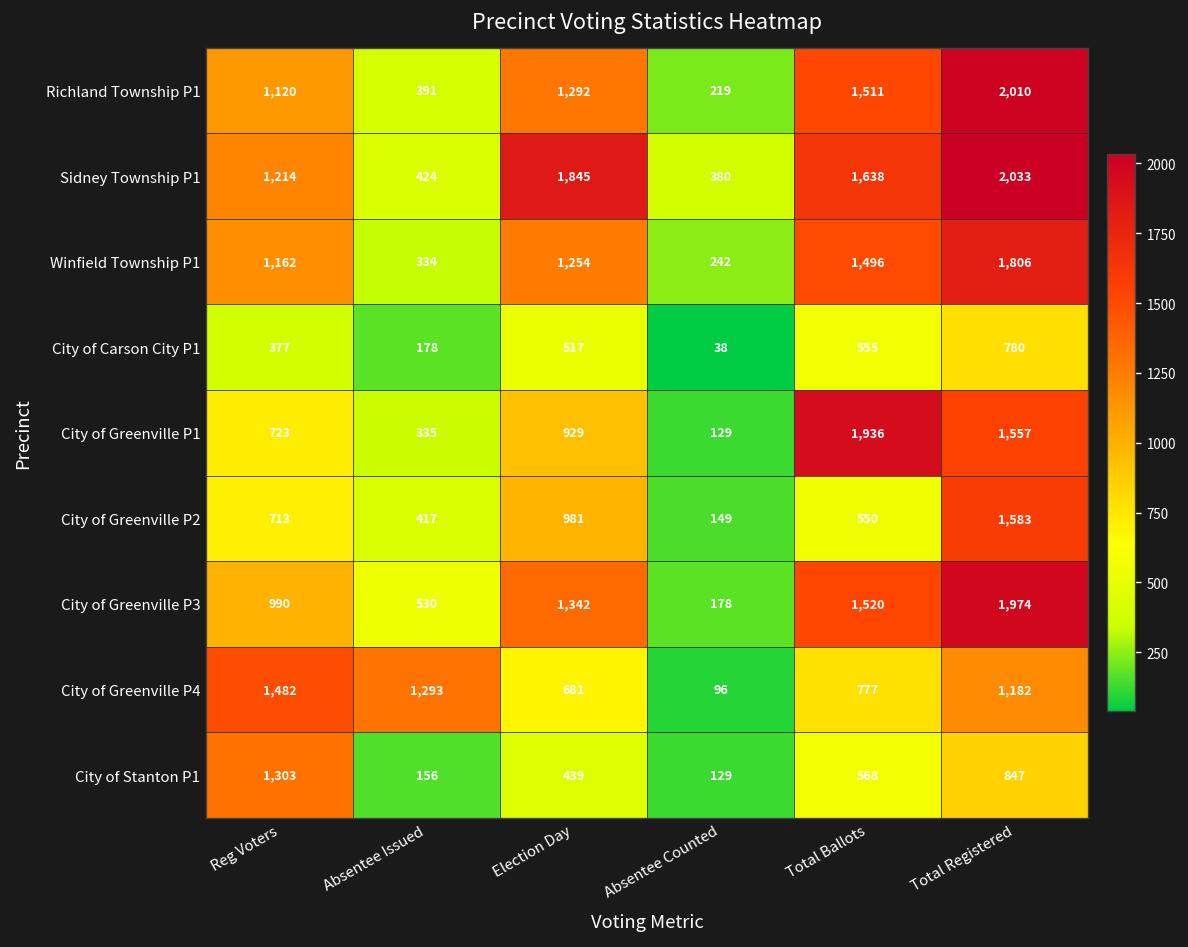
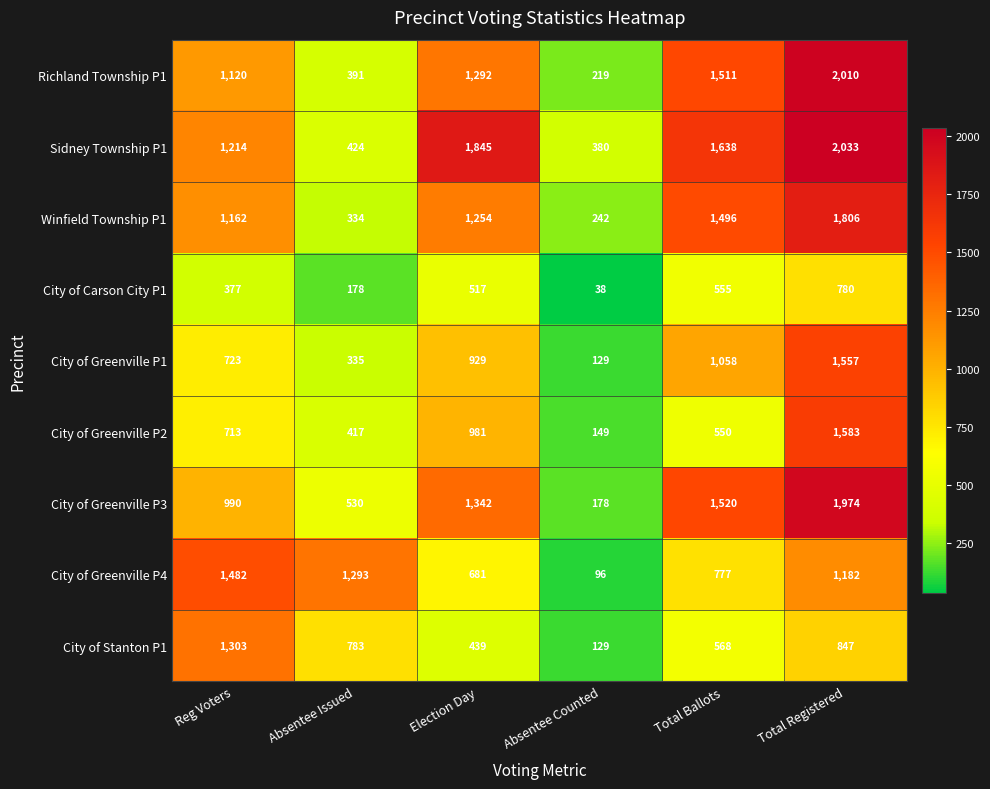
  {
    "Richland Township P1": {
      "Reg Voters": "1,120",
      "Absentee Issued": "391",
      "Election Day": "1,292",
      "Absentee Counted": "219",
      "Total Ballots": "1,511",
      "Total Registered": "2,010"
    },
    "Sidney Township P1": {
      "Reg Voters": "1,214",
      "Absentee Issued": "424",
      "Election Day": "1,845",
      "Absentee Counted": "380",
      "Total Ballots": "1,638",
      "Total Registered": "2,033"
    },
    "Winfield Township P1": {
      "Reg Voters": "1,162",
      "Absentee Issued": "334",
      "Election Day": "1,254",
      "Absentee Counted": "242",
      "Total Ballots": "1,496",
      "Total Registered": "1,806"
    },
    "City of Carson City P1": {
      "Reg Voters": "377",
      "Absentee Issued": "178",
      "Election Day": "517",
      "Absentee Counted": "38",
      "Total Ballots": "555",
      "Total Registered": "780"
    },
    "City of Greenville P1": {
      "Reg Voters": "723",
      "Absentee Issued": "335",
      "Election Day": "929",
      "Absentee Counted": "129",
-     "Total Ballots": "1,936",
+     "Total Ballots": "1,058",
      "Total Registered": "1,557"
    },
    "City of Greenville P2": {
      "Reg Voters": "713",
      "Absentee Issued": "417",
      "Election Day": "981",
      "Absentee Counted": "149",
      "Total Ballots": "550",
      "Total Registered": "1,583"
    },
    "City of Greenville P3": {
      "Reg Voters": "990",
      "Absentee Issued": "530",
      "Election Day": "1,342",
      "Absentee Counted": "178",
      "Total Ballots": "1,520",
      "Total Registered": "1,974"
    },
    "City of Greenville P4": {
      "Reg Voters": "1,482",
      "Absentee Issued": "1,293",
      "Election Day": "681",
      "Absentee Counted": "96",
      "Total Ballots": "777",
      "Total Registered": "1,182"
    },
    "City of Stanton P1": {
      "Reg Voters": "1,303",
-     "Absentee Issued": "156",
+     "Absentee Issued": "783",
      "Election Day": "439",
      "Absentee Counted": "129",
      "Total Ballots": "568",
      "Total Registered": "847"
    }
  }
